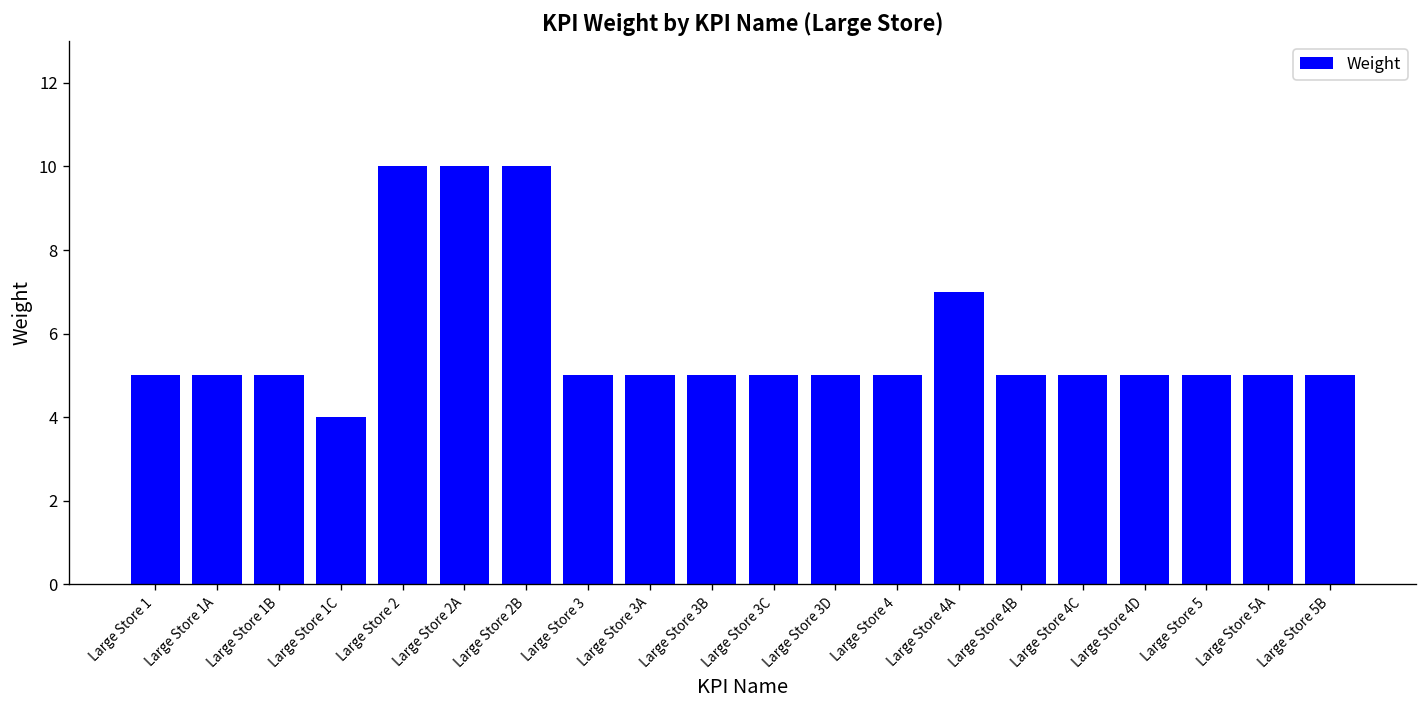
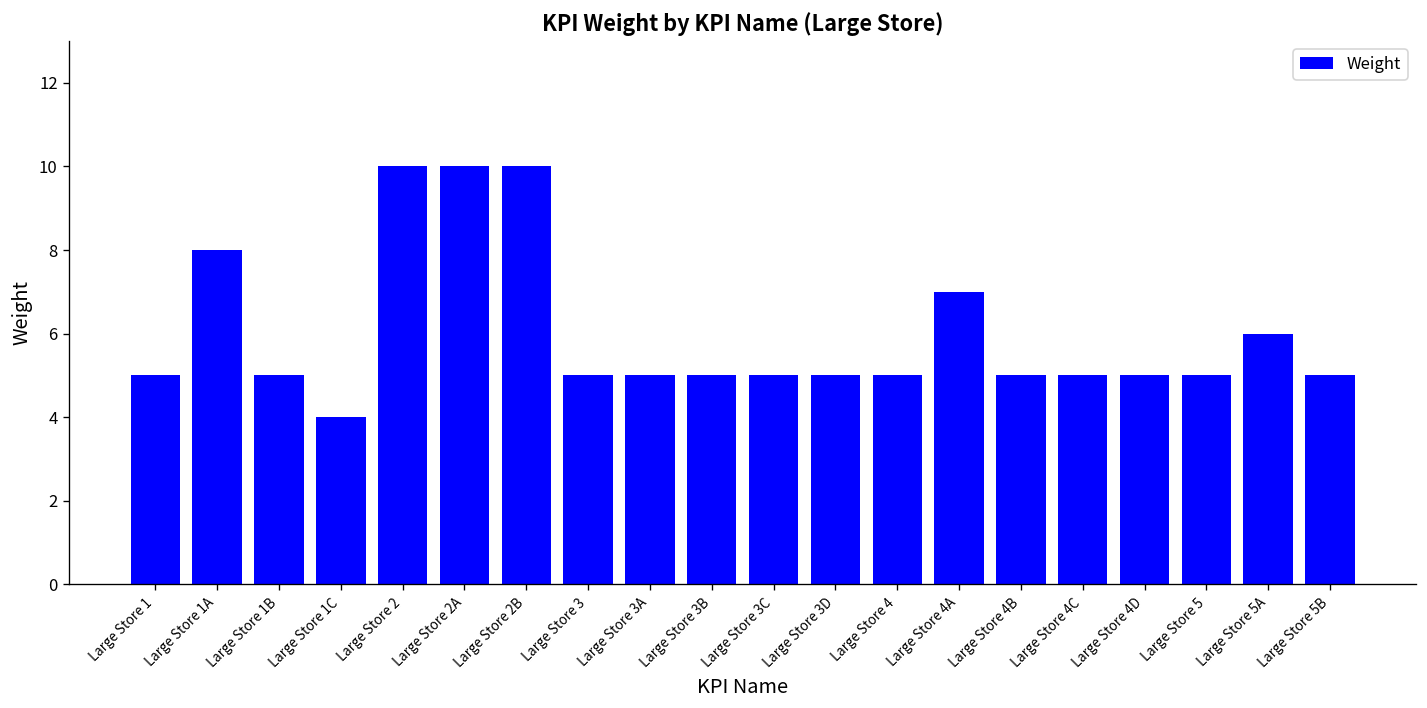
  {
    "Large Store 1": 5,
-   "Large Store 1A": 5,
+   "Large Store 1A": 8,
    "Large Store 1B": 5,
    "Large Store 1C": 4,
    "Large Store 2": 10,
    "Large Store 2A": 10,
    "Large Store 2B": 10,
    "Large Store 3": 5,
    "Large Store 3A": 5,
    "Large Store 3B": 5,
    "Large Store 3C": 5,
    "Large Store 3D": 5,
    "Large Store 4": 5,
    "Large Store 4A": 7,
    "Large Store 4B": 5,
    "Large Store 4C": 5,
    "Large Store 4D": 5,
    "Large Store 5": 5,
-   "Large Store 5A": 5,
+   "Large Store 5A": 6,
    "Large Store 5B": 5
  }
